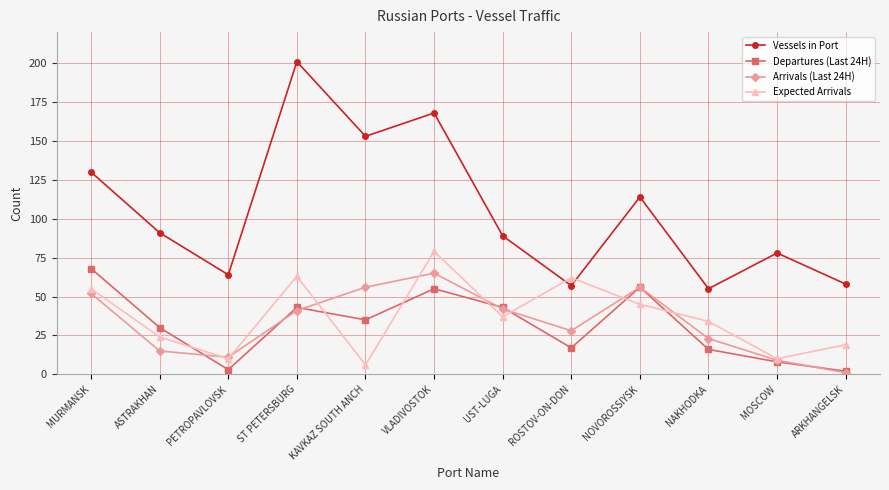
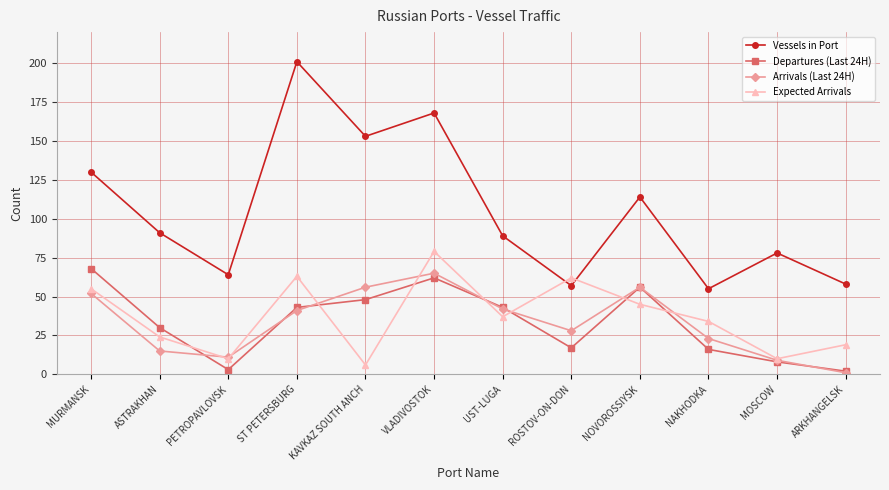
  {
    "Vessels in Port": {
      "MURMANSK": 130,
      "ASTRAKHAN": 91,
      "PETROPAVLOVSK": 64,
      "ST PETERSBURG": 201,
      "KAVKAZ SOUTH ANCH": 153,
      "VLADIVOSTOK": 168,
      "UST-LUGA": 89,
      "ROSTOV-ON-DON": 57,
      "NOVOROSSIYSK": 114,
      "NAKHODKA": 55,
      "MOSCOW": 78,
      "ARKHANGELSK": 58
    },
    "Departures (Last 24H)": {
      "MURMANSK": 68,
      "ASTRAKHAN": 30,
      "PETROPAVLOVSK": 3,
      "ST PETERSBURG": 43,
-     "KAVKAZ SOUTH ANCH": 35,
-     "VLADIVOSTOK": 55,
+     "KAVKAZ SOUTH ANCH": 48,
+     "VLADIVOSTOK": 62,
      "ROSTOV-ON-DON": 17,
      "NAKHODKA": 16
    }
  }
